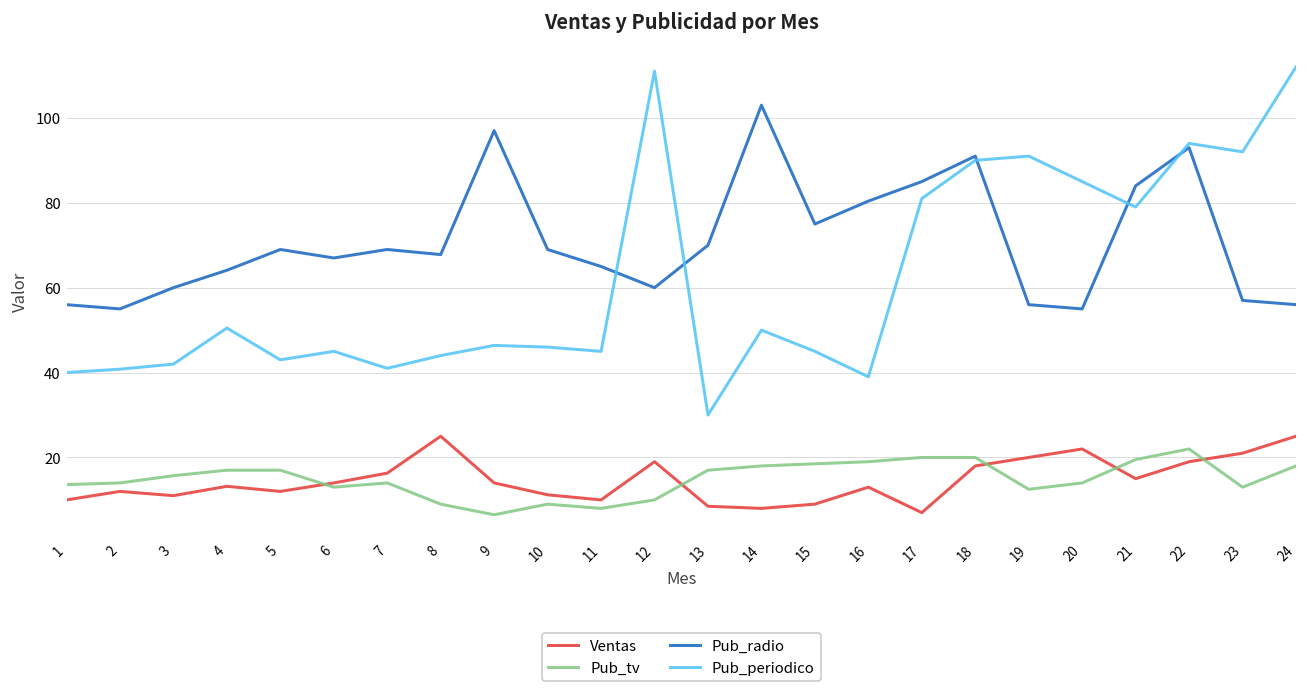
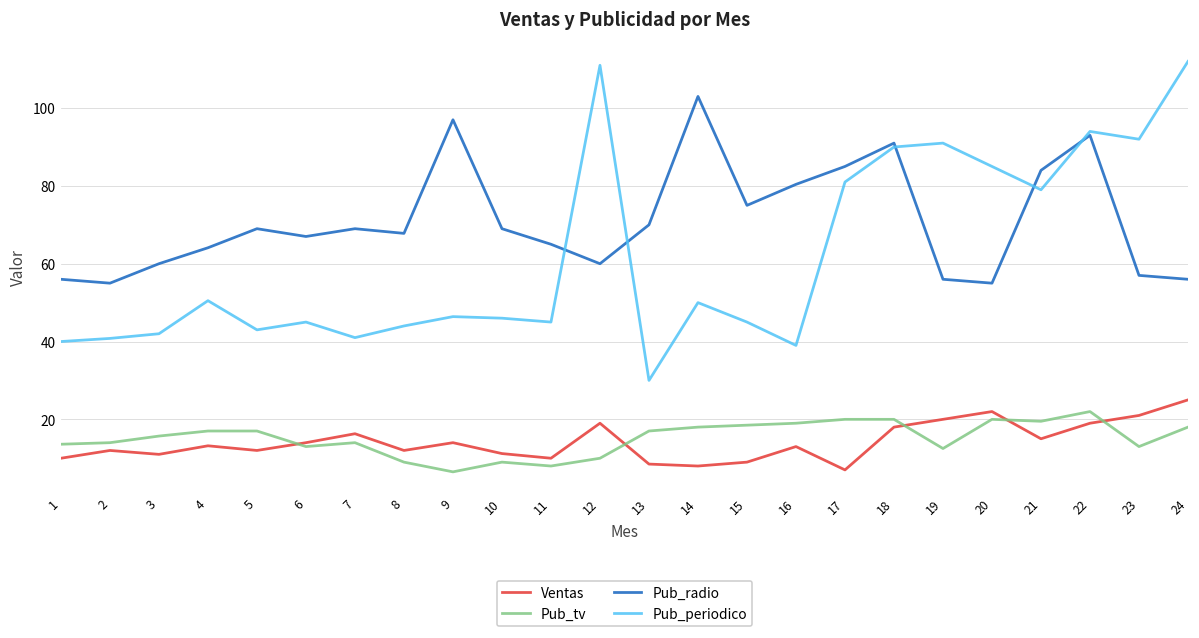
  {
    "Ventas": {
      "1": 10,
      "2": 12,
      "3": 11,
      "4": 13,
      "5": 12,
      "6": 14,
      "7": 16,
-     "8": 25,
+     "8": 12,
      "9": 14,
      "10": 11,
      "11": 10,
      "12": 19,
      "13": 9,
      "14": 8,
      "15": 9,
      "16": 13,
      "17": 7,
      "18": 18,
      "19": 20,
      "20": 22,
      "21": 15,
      "22": 19,
      "23": 21,
      "24": 25
    },
    "Pub_tv": {
      "1": 14,
      "2": 14,
      "3": 16,
      "4": 17,
      "5": 17,
      "6": 13,
      "7": 14,
      "8": 9,
      "9": 7,
      "10": 9,
      "11": 8,
      "12": 10,
      "13": 17,
      "14": 18,
      "15": 19,
      "16": 19,
      "17": 20,
      "18": 20,
      "19": 13,
-     "20": 14,
+     "20": 20,
      "21": 20,
      "22": 22,
      "23": 13,
      "24": 18
    },
    "Pub_radio": {
      "1": 56,
      "2": 55,
      "3": 60,
      "4": 64,
      "5": 69,
      "6": 67,
      "7": 69,
      "8": 68,
      "9": 97,
      "10": 69,
      "11": 65,
      "12": 60,
      "13": 70,
      "14": 103,
      "15": 75,
      "16": 80,
      "17": 85,
      "18": 91,
      "19": 56,
      "20": 55,
      "21": 84,
      "22": 93,
      "23": 57,
      "24": 56
    },
    "Pub_periodico": {
      "1": 40,
      "2": 41,
      "3": 42,
      "4": 51,
      "5": 43,
      "6": 45,
      "7": 41,
      "8": 44,
      "9": 46,
      "10": 46,
      "11": 45,
      "12": 111,
      "13": 30,
      "14": 50,
      "15": 45,
      "16": 39,
      "17": 81,
      "18": 90,
      "19": 91,
      "20": 85,
      "21": 79,
      "22": 94,
      "23": 92,
      "24": 112
    }
  }
